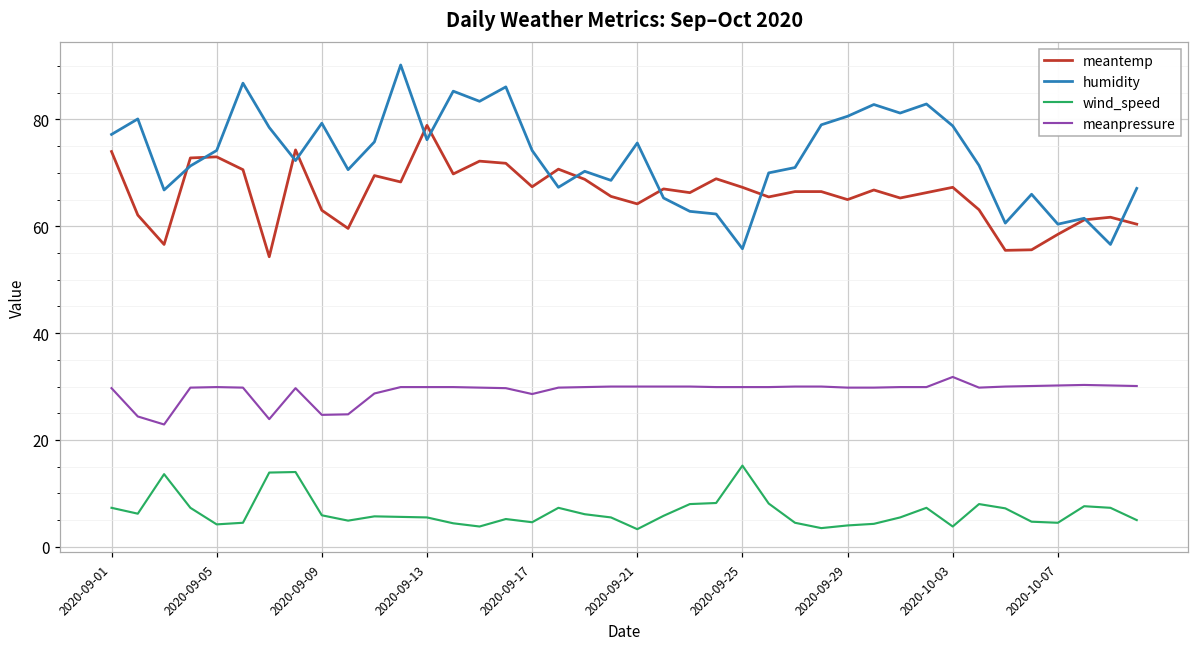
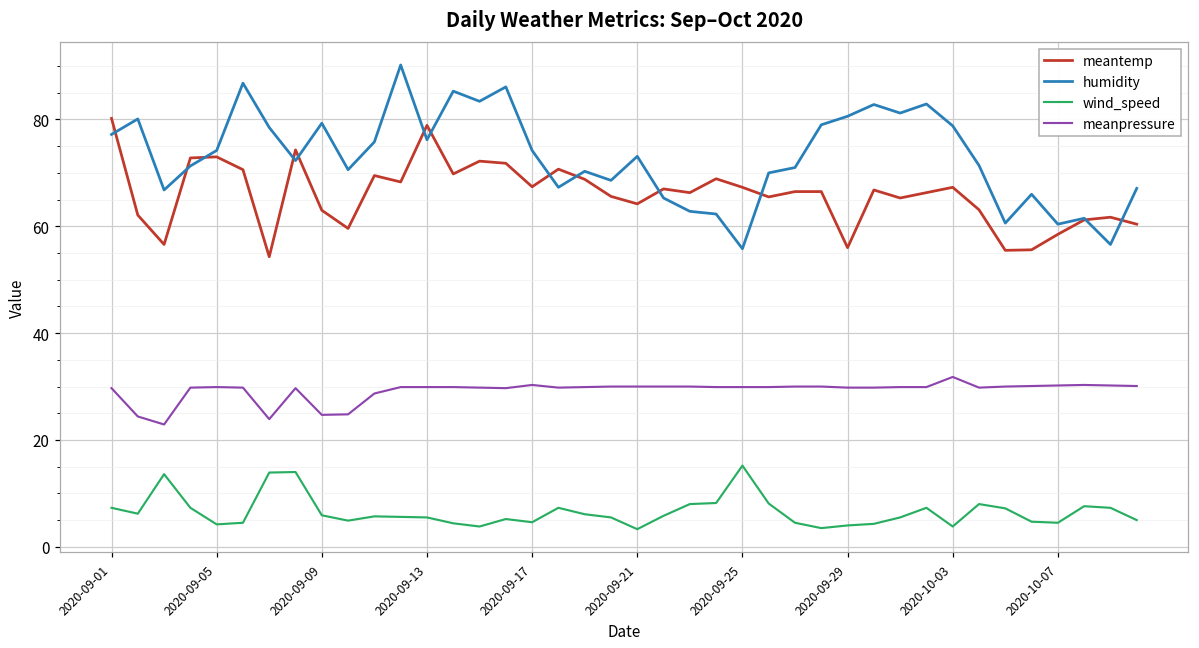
  {
    "meantemp": {
-     "2020-09-01": 74,
+     "2020-09-01": 80,
      "2020-09-05": 73,
      "2020-09-09": 63,
      "2020-09-13": 79,
      "2020-09-17": 67,
      "2020-09-21": 64,
      "2020-09-25": 67,
-     "2020-09-29": 65,
+     "2020-09-29": 56,
      "2020-10-03": 67,
      "2020-10-07": 59
    },
    "humidity": {
      "2020-09-01": 77,
      "2020-09-05": 74,
      "2020-09-09": 79,
      "2020-09-13": 76,
      "2020-09-17": 74,
-     "2020-09-21": 76,
+     "2020-09-21": 73,
      "2020-09-25": 56,
      "2020-09-29": 81,
      "2020-10-03": 79,
      "2020-10-07": 60
    },
    "wind_speed": {
      "2020-09-01": 7,
      "2020-09-05": 4,
      "2020-09-09": 6,
      "2020-09-13": 6,
      "2020-09-17": 5,
      "2020-09-21": 3,
      "2020-09-25": 15,
      "2020-09-29": 4,
      "2020-10-03": 4,
      "2020-10-07": 5
    },
    "meanpressure": {
      "2020-09-01": 30,
      "2020-09-05": 30,
      "2020-09-09": 25,
      "2020-09-13": 30,
-     "2020-09-17": 29,
+     "2020-09-17": 30,
      "2020-09-21": 30,
      "2020-09-25": 30,
      "2020-09-29": 30,
      "2020-10-03": 32,
      "2020-10-07": 30
    }
  }
